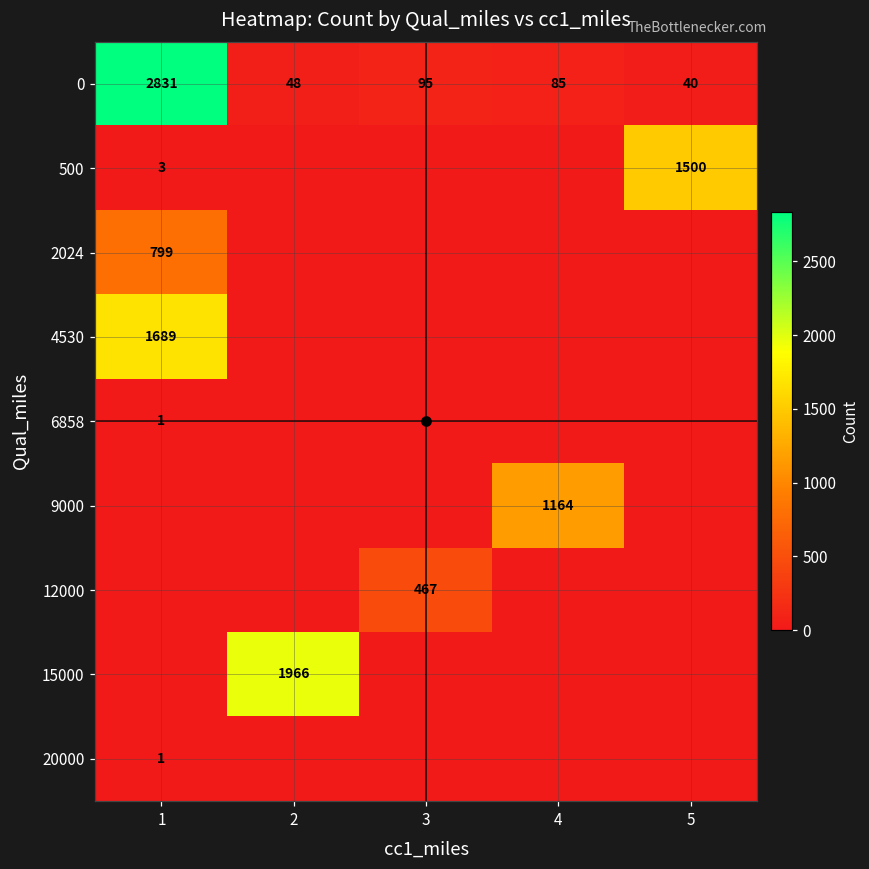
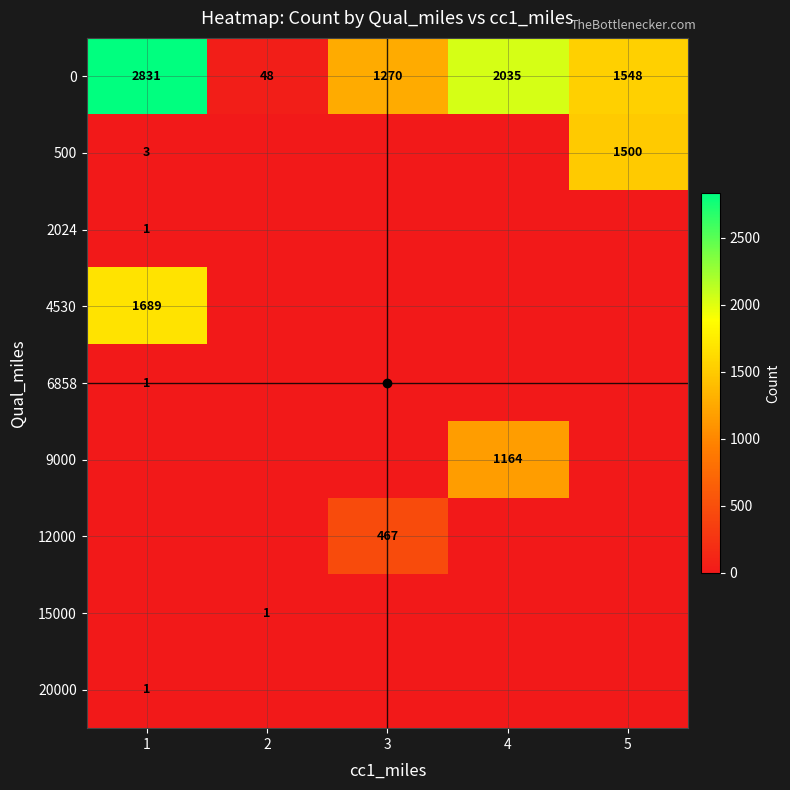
  {
    "0": {
      "1": 2831,
      "2": 48,
-     "3": 95,
-     "4": 85,
-     "5": 40
+     "3": 1270,
+     "4": 2035,
+     "5": 1548
    },
    "500": {
      "1": 3,
      "5": 1500
    },
    "2024": {
-     "1": 799
+     "1": 1
    },
    "4530": {
      "1": 1689
    },
    "6858": {
      "1": 1
    },
    "9000": {
      "4": 1164
    },
    "12000": {
      "3": 467
    },
    "15000": {
-     "2": 1966
+     "2": 1
    },
    "20000": {
      "1": 1
    }
  }
